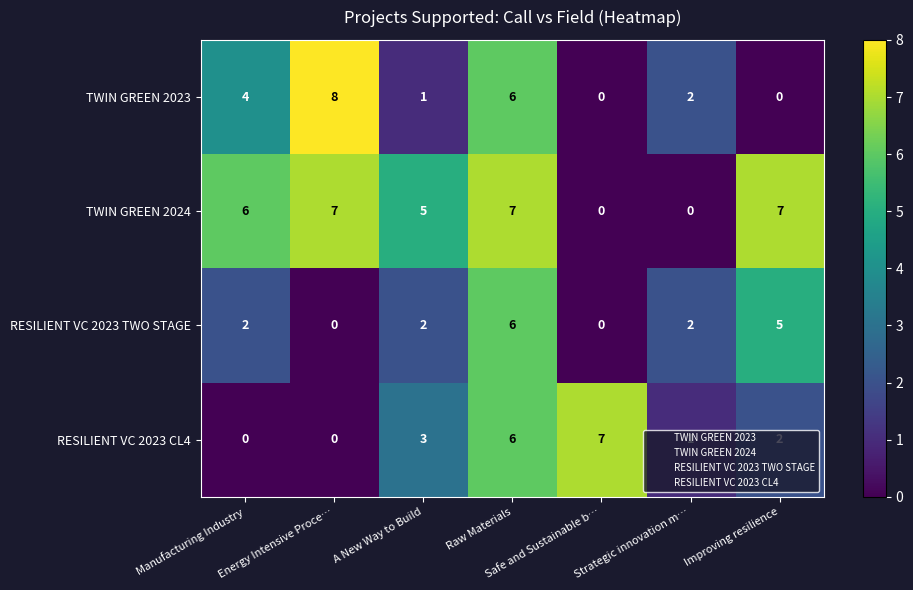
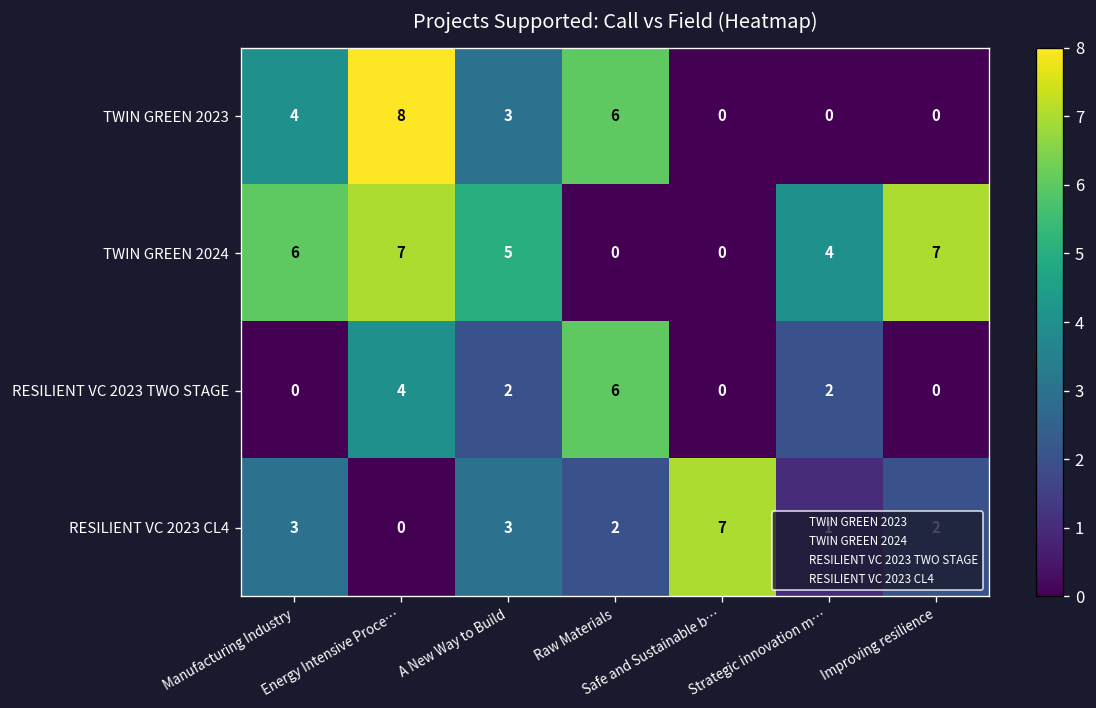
  {
    "TWIN GREEN 2023": {
      "Manufacturing Industry": 4,
      "Energy Intensive Proce…": 8,
-     "A New Way to Build": 1,
+     "A New Way to Build": 3,
      "Raw Materials": 6,
      "Safe and Sustainable b…": 0,
-     "Strategic innovation m…": 2,
+     "Strategic innovation m…": 0,
      "Improving resilience": 0
    },
    "TWIN GREEN 2024": {
      "Manufacturing Industry": 6,
      "Energy Intensive Proce…": 7,
      "A New Way to Build": 5,
-     "Raw Materials": 7,
+     "Raw Materials": 0,
      "Safe and Sustainable b…": 0,
-     "Strategic innovation m…": 0,
+     "Strategic innovation m…": 4,
      "Improving resilience": 7
    },
    "RESILIENT VC 2023 TWO STAGE": {
-     "Manufacturing Industry": 2,
-     "Energy Intensive Proce…": 0,
+     "Manufacturing Industry": 0,
+     "Energy Intensive Proce…": 4,
      "A New Way to Build": 2,
      "Raw Materials": 6,
      "Safe and Sustainable b…": 0,
      "Strategic innovation m…": 2,
-     "Improving resilience": 5
+     "Improving resilience": 0
    },
    "RESILIENT VC 2023 CL4": {
-     "Manufacturing Industry": 0,
+     "Manufacturing Industry": 3,
      "Energy Intensive Proce…": 0,
      "A New Way to Build": 3,
-     "Raw Materials": 6,
+     "Raw Materials": 2,
      "Safe and Sustainable b…": 7
    }
  }
